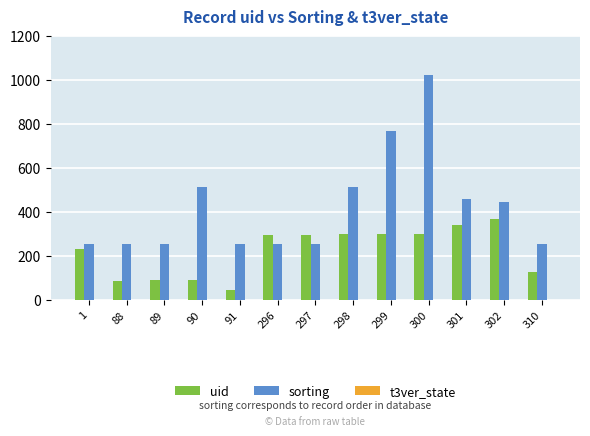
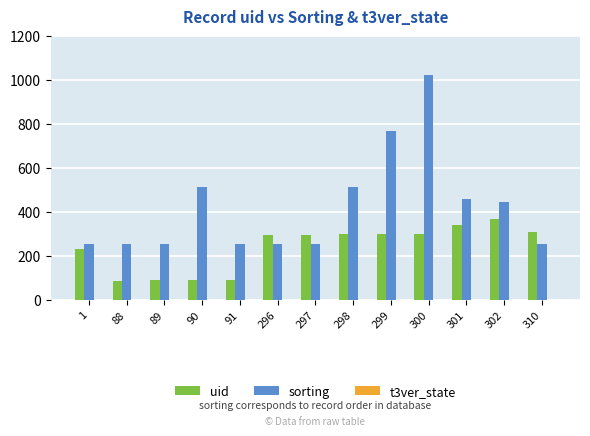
  {
    "uid": {
      "1": 230,
      "88": 90,
      "89": 90,
      "90": 90,
-     "91": 50,
+     "91": 90,
      "296": 300,
      "297": 300,
      "298": 300,
      "299": 300,
      "300": 300,
      "301": 340,
      "302": 370,
-     "310": 130
+     "310": 310
    },
    "sorting": {
      "1": 260,
      "88": 260,
      "89": 260,
      "90": 510,
      "91": 260,
      "296": 260,
      "297": 260,
      "298": 510,
      "299": 770,
      "300": 1020,
      "301": 460,
      "302": 450,
      "310": 260
    },
    "t3ver_state": {
      "1": 0,
      "88": 0,
      "89": 0,
      "90": 0,
      "91": 0,
      "296": 0,
      "297": 0,
      "298": 0,
      "299": 0,
      "300": 0,
      "301": 0,
      "302": 0,
      "310": 0
    }
  }
